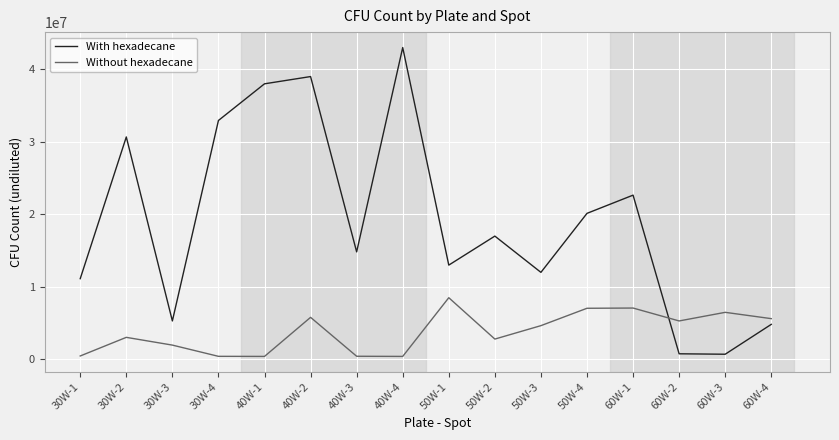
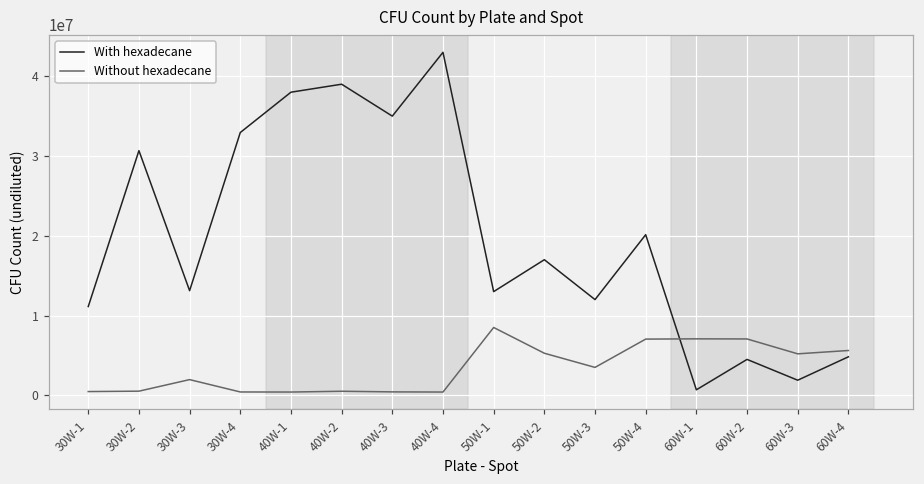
  {
    "With hexadecane": {
      "30W-1": 11000000,
      "30W-2": 31000000,
-     "30W-3": 5000000,
+     "30W-3": 13000000,
      "30W-4": 33000000,
      "40W-1": 38000000,
      "40W-2": 39000000,
-     "40W-3": 15000000,
+     "40W-3": 35000000,
      "40W-4": 43000000,
      "50W-1": 13000000,
      "50W-2": 17000000,
      "50W-3": 12000000,
      "50W-4": 20000000,
-     "60W-1": 23000000,
-     "60W-2": 1000000,
-     "60W-3": 1000000,
+     "60W-1": 1000000,
+     "60W-2": 5000000,
+     "60W-3": 2000000,
      "60W-4": 5000000
    },
    "Without hexadecane": {
      "30W-1": 0,
-     "30W-2": 3000000,
+     "30W-2": 1000000,
      "30W-3": 2000000,
      "30W-4": 0,
      "40W-1": 0,
-     "40W-2": 6000000,
+     "40W-2": 1000000,
      "40W-3": 0,
      "40W-4": 0,
      "50W-1": 9000000,
-     "50W-2": 3000000,
-     "50W-3": 5000000,
+     "50W-2": 5000000,
+     "50W-3": 4000000,
      "50W-4": 7000000,
      "60W-1": 7000000,
-     "60W-2": 5000000,
-     "60W-3": 6000000,
+     "60W-2": 7000000,
+     "60W-3": 5000000,
      "60W-4": 6000000
    }
  }
